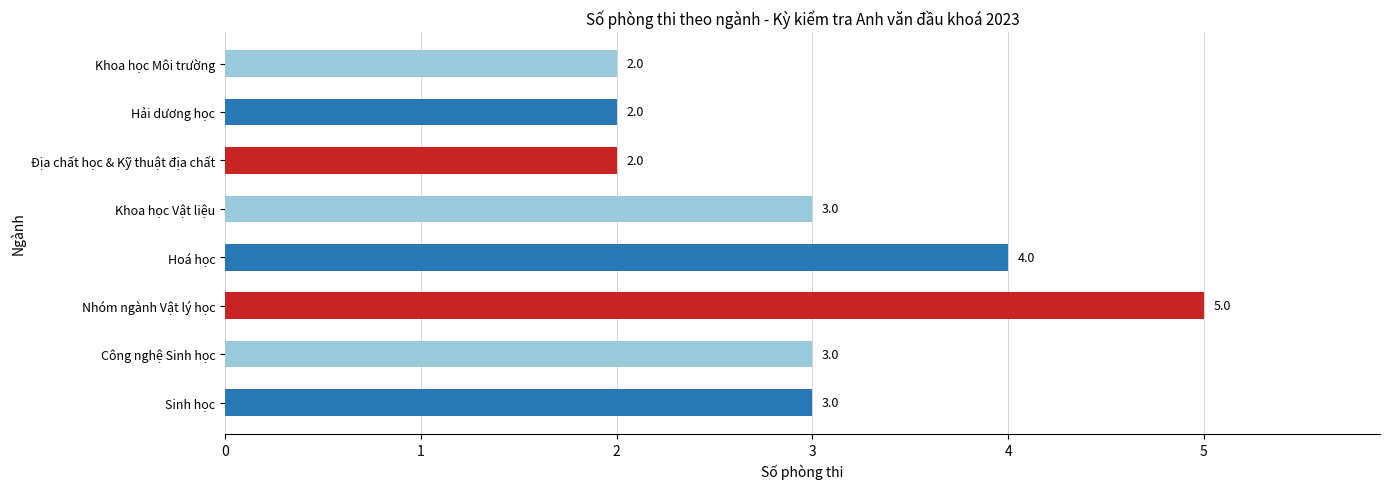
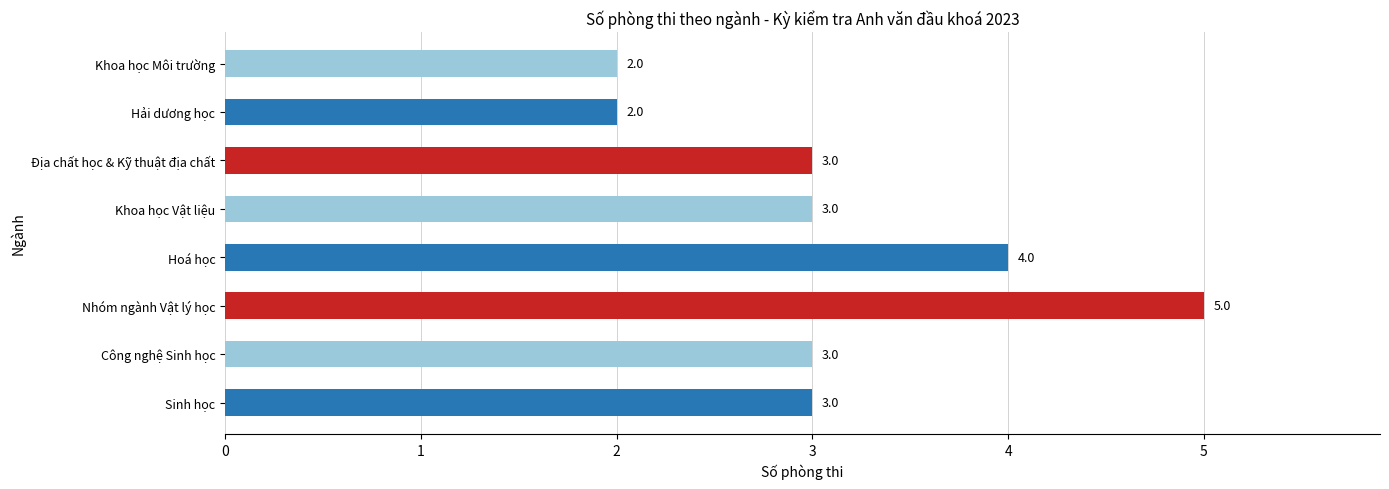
  {
    "Khoa học Môi trường": 2.0,
    "Hải dương học": 2.0,
-   "Địa chất học & Kỹ thuật địa chất": 2.0,
+   "Địa chất học & Kỹ thuật địa chất": 3.0,
    "Khoa học Vật liệu": 3.0,
    "Hoá học": 4.0,
    "Nhóm ngành Vật lý học": 5.0,
    "Công nghệ Sinh học": 3.0,
    "Sinh học": 3.0
  }
